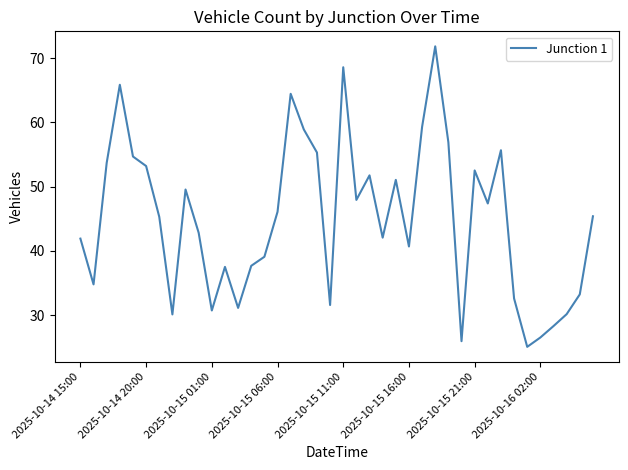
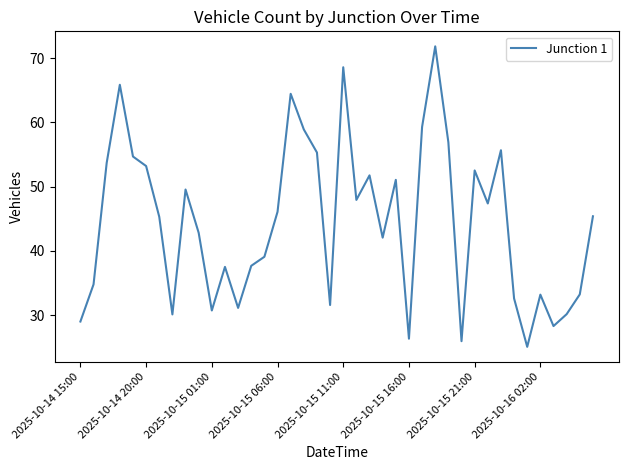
  {
-   "2025-10-14 15:00": 42,
+   "2025-10-14 15:00": 29,
    "2025-10-14 20:00": 53,
    "2025-10-15 01:00": 31,
    "2025-10-15 06:00": 46,
    "2025-10-15 11:00": 69,
-   "2025-10-15 16:00": 41,
+   "2025-10-15 16:00": 26,
    "2025-10-15 21:00": 53,
-   "2025-10-16 02:00": 27
+   "2025-10-16 02:00": 33
  }
